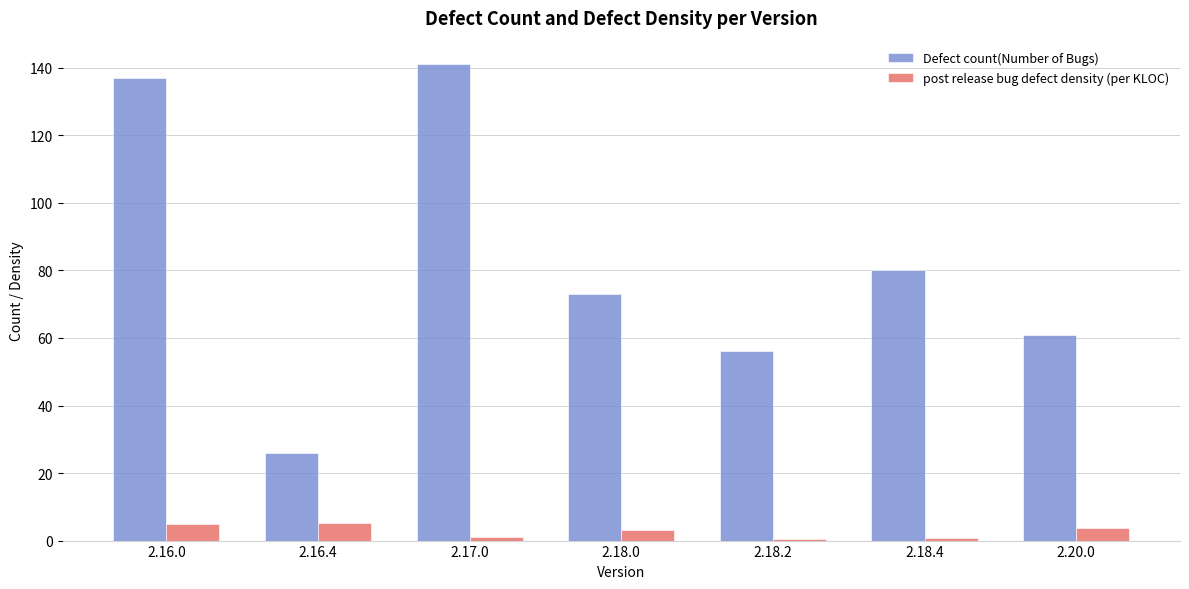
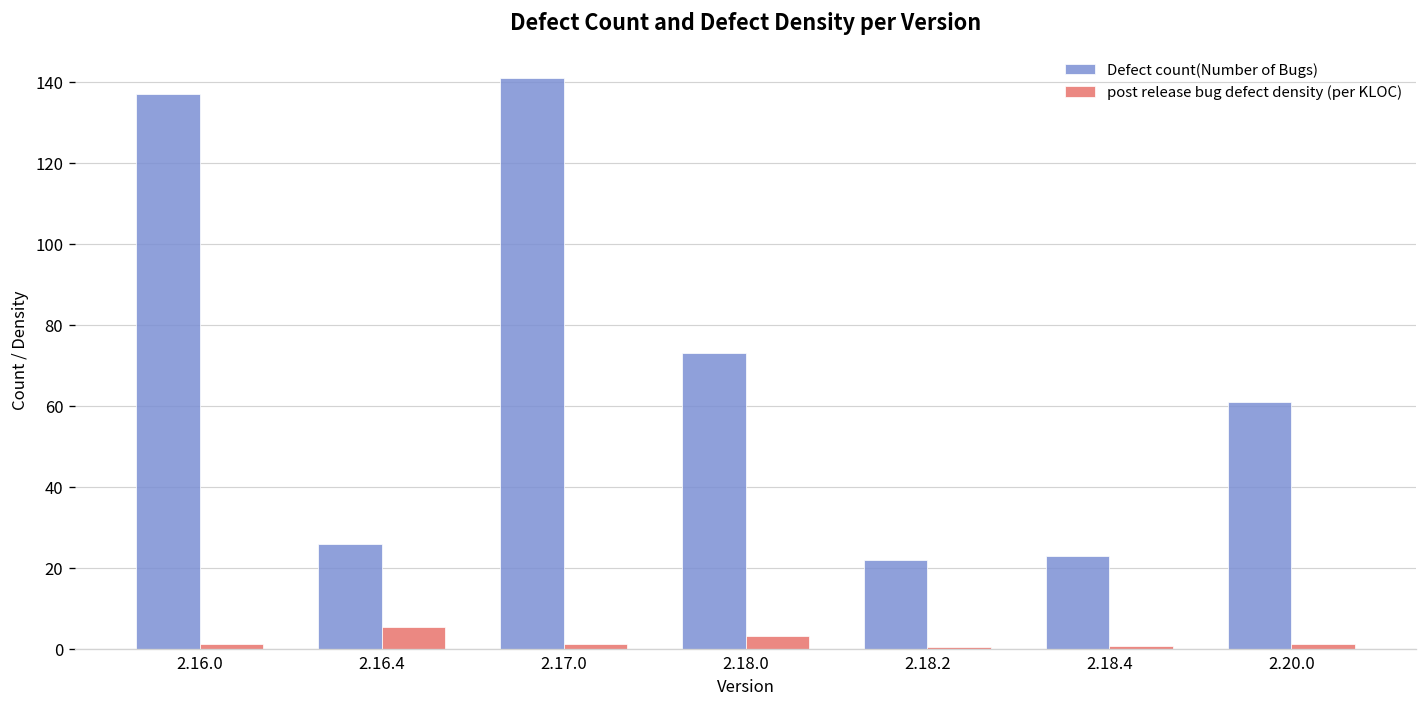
  {
    "Defect count(Number of Bugs)": {
      "2.16.0": 137,
      "2.16.4": 26,
      "2.17.0": 141,
      "2.18.0": 73,
-     "2.18.2": 56,
-     "2.18.4": 80,
+     "2.18.2": 22,
+     "2.18.4": 23,
      "2.20.0": 61
    },
    "post release bug defect density (per KLOC)": {
-     "2.16.0": 5,
+     "2.16.0": 1,
      "2.16.4": 5,
      "2.17.0": 1,
      "2.18.0": 3,
      "2.18.4": 1,
-     "2.20.0": 4
+     "2.20.0": 1
    }
  }
